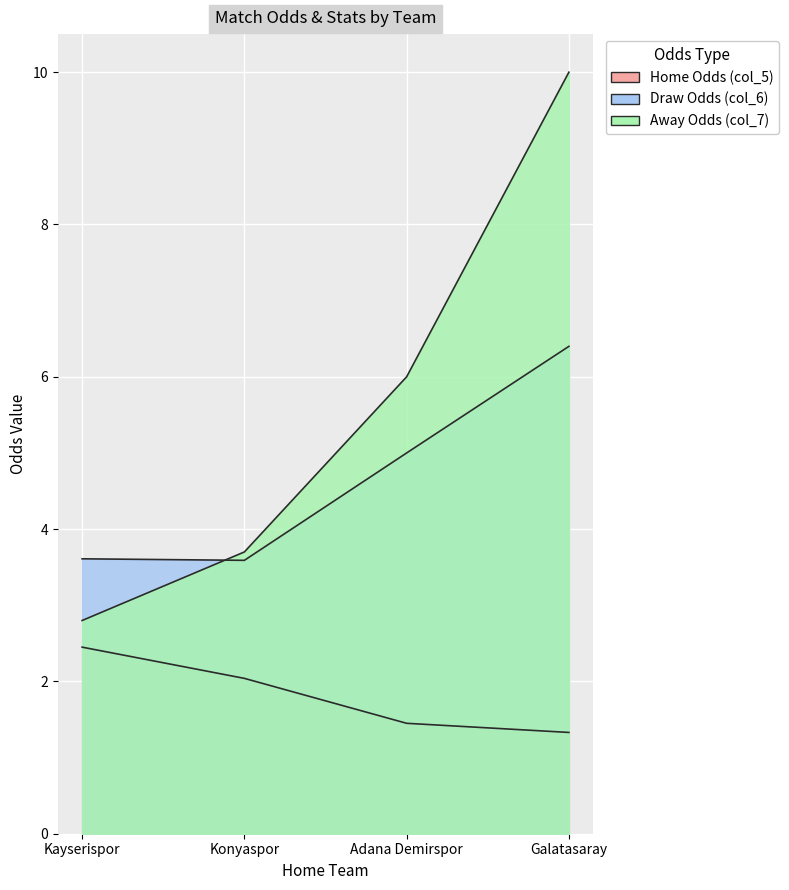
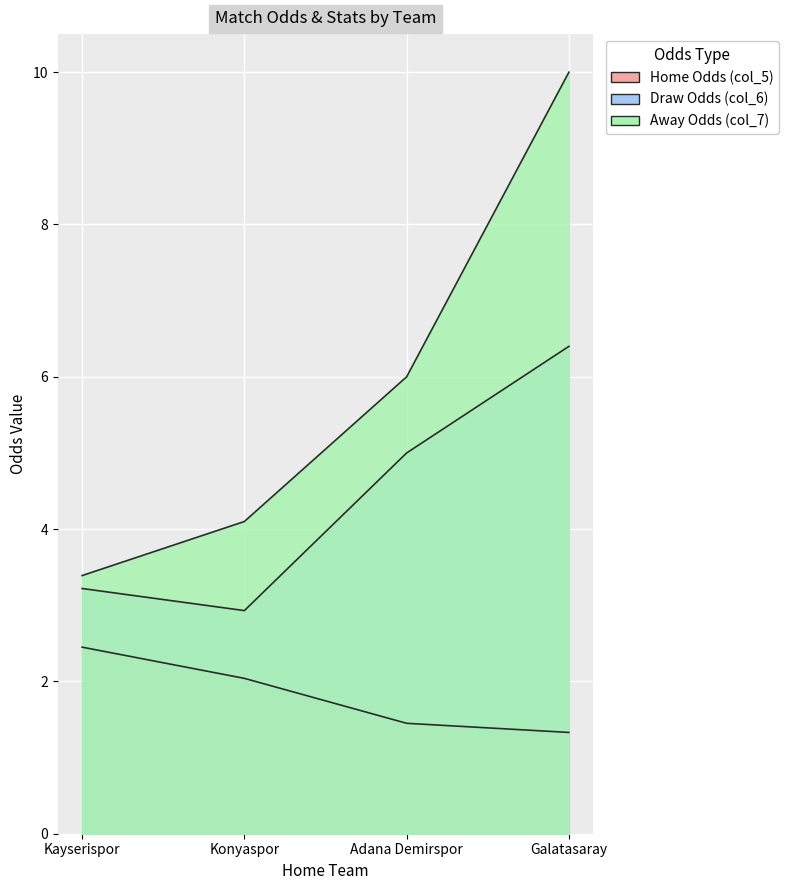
  {
    "Home Odds (col_5)": {
      "Kayserispor": 2.5,
      "Konyaspor": 2.0,
      "Adana Demirspor": 1.5,
      "Galatasaray": 1.3
    },
    "Draw Odds (col_6)": {
-     "Kayserispor": 3.6,
-     "Konyaspor": 3.6,
+     "Kayserispor": 3.2,
+     "Konyaspor": 2.9,
      "Adana Demirspor": 5.0,
      "Galatasaray": 6.4
    },
    "Away Odds (col_7)": {
-     "Kayserispor": 2.8,
-     "Konyaspor": 3.7,
+     "Kayserispor": 3.4,
+     "Konyaspor": 4.1,
      "Adana Demirspor": 6.0,
      "Galatasaray": 10.0
    }
  }
